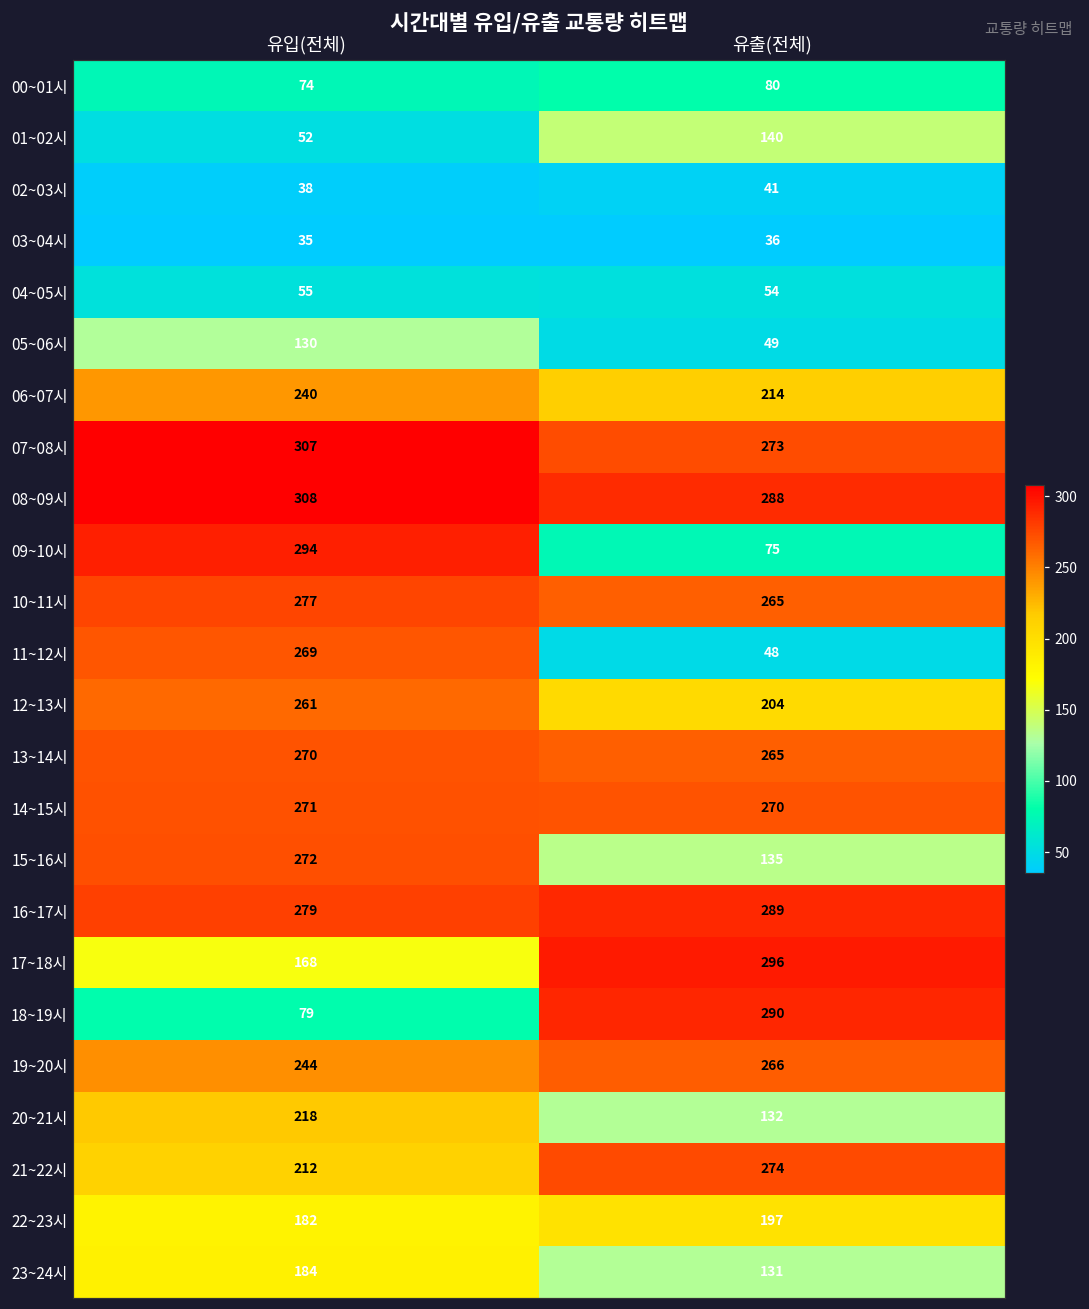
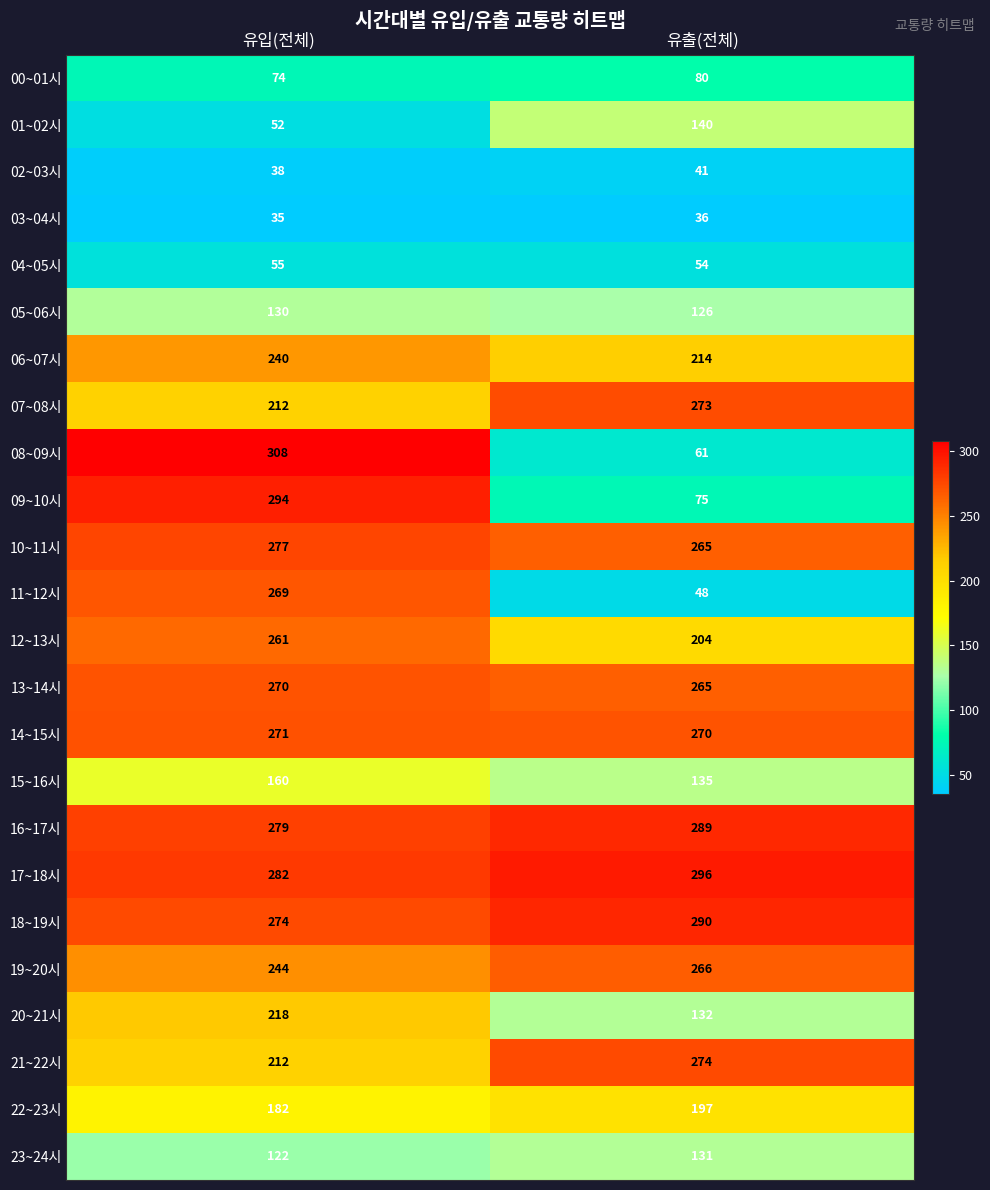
  {
    "00~01시": {
      "유입(전체)": 74,
      "유출(전체)": 80
    },
    "01~02시": {
      "유입(전체)": 52,
      "유출(전체)": 140
    },
    "02~03시": {
      "유입(전체)": 38,
      "유출(전체)": 41
    },
    "03~04시": {
      "유입(전체)": 35,
      "유출(전체)": 36
    },
    "04~05시": {
      "유입(전체)": 55,
      "유출(전체)": 54
    },
    "05~06시": {
      "유입(전체)": 130,
-     "유출(전체)": 49
+     "유출(전체)": 126
    },
    "06~07시": {
      "유입(전체)": 240,
      "유출(전체)": 214
    },
    "07~08시": {
-     "유입(전체)": 307,
+     "유입(전체)": 212,
      "유출(전체)": 273
    },
    "08~09시": {
      "유입(전체)": 308,
-     "유출(전체)": 288
+     "유출(전체)": 61
    },
    "09~10시": {
      "유입(전체)": 294,
      "유출(전체)": 75
    },
    "10~11시": {
      "유입(전체)": 277,
      "유출(전체)": 265
    },
    "11~12시": {
      "유입(전체)": 269,
      "유출(전체)": 48
    },
    "12~13시": {
      "유입(전체)": 261,
      "유출(전체)": 204
    },
    "13~14시": {
      "유입(전체)": 270,
      "유출(전체)": 265
    },
    "14~15시": {
      "유입(전체)": 271,
      "유출(전체)": 270
    },
    "15~16시": {
-     "유입(전체)": 272,
+     "유입(전체)": 160,
      "유출(전체)": 135
    },
    "16~17시": {
      "유입(전체)": 279,
      "유출(전체)": 289
    },
    "17~18시": {
-     "유입(전체)": 168,
+     "유입(전체)": 282,
      "유출(전체)": 296
    },
    "18~19시": {
-     "유입(전체)": 79,
+     "유입(전체)": 274,
      "유출(전체)": 290
    },
    "19~20시": {
      "유입(전체)": 244,
      "유출(전체)": 266
    },
    "20~21시": {
      "유입(전체)": 218,
      "유출(전체)": 132
    },
    "21~22시": {
      "유입(전체)": 212,
      "유출(전체)": 274
    },
    "22~23시": {
      "유입(전체)": 182,
      "유출(전체)": 197
    },
    "23~24시": {
-     "유입(전체)": 184,
+     "유입(전체)": 122,
      "유출(전체)": 131
    }
  }
